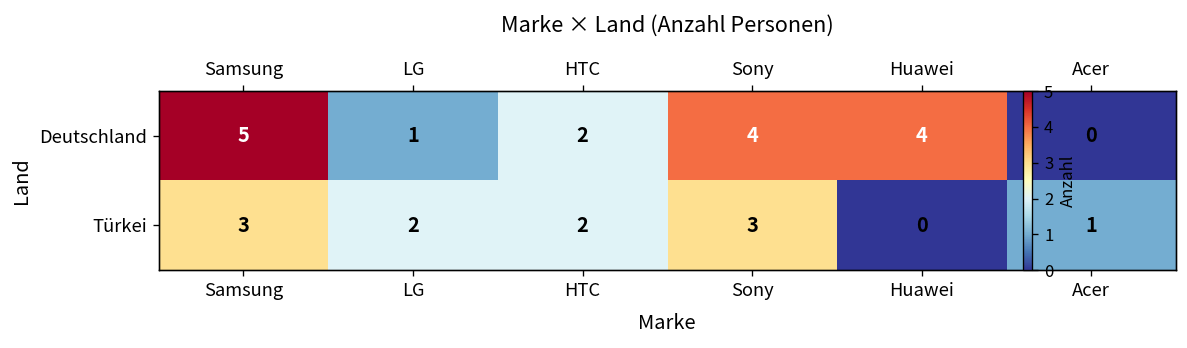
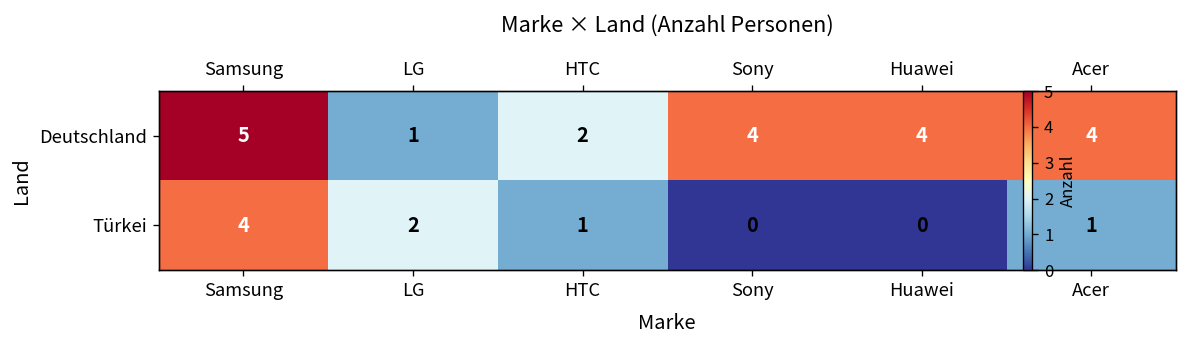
  {
    "Deutschland": {
      "Samsung": 5,
      "LG": 1,
      "HTC": 2,
      "Sony": 4,
      "Huawei": 4,
-     "Acer": 0
+     "Acer": 4
    },
    "Türkei": {
-     "Samsung": 3,
+     "Samsung": 4,
      "LG": 2,
-     "HTC": 2,
-     "Sony": 3,
+     "HTC": 1,
+     "Sony": 0,
      "Huawei": 0,
      "Acer": 1
    }
  }
